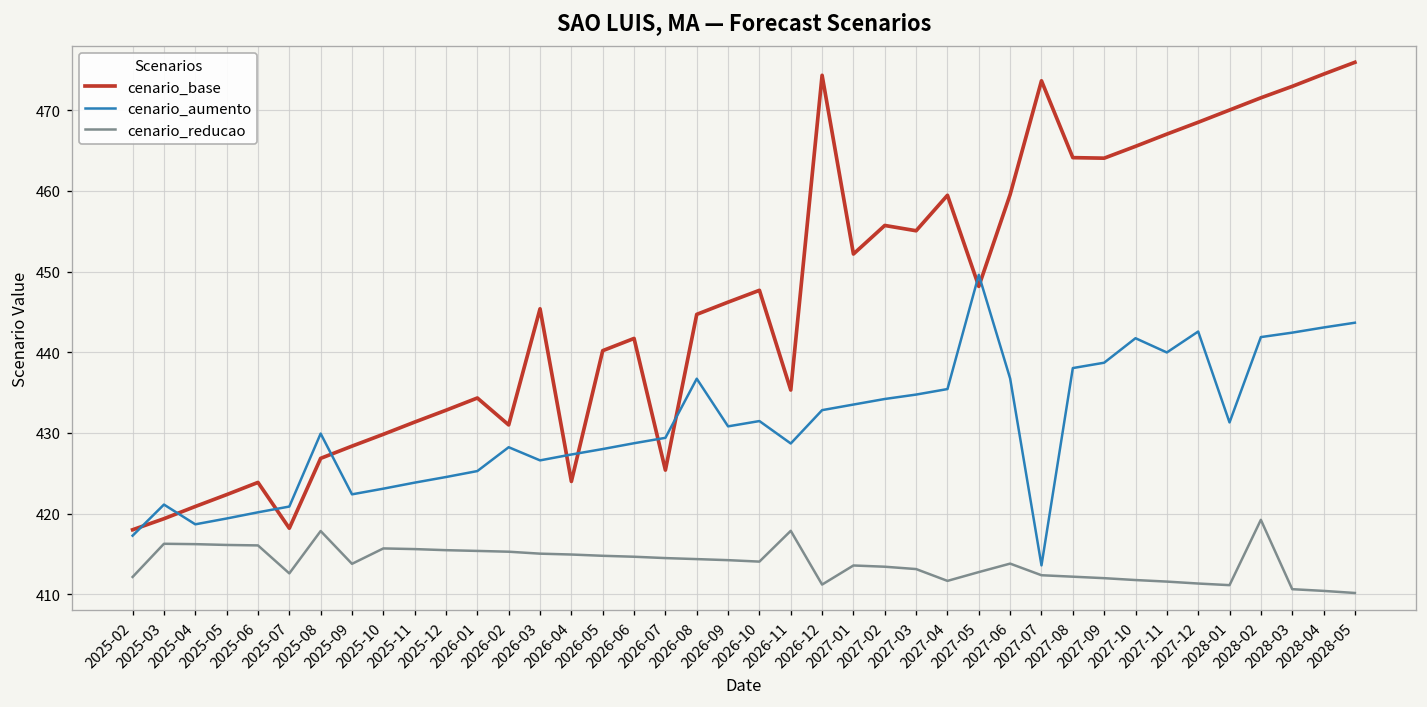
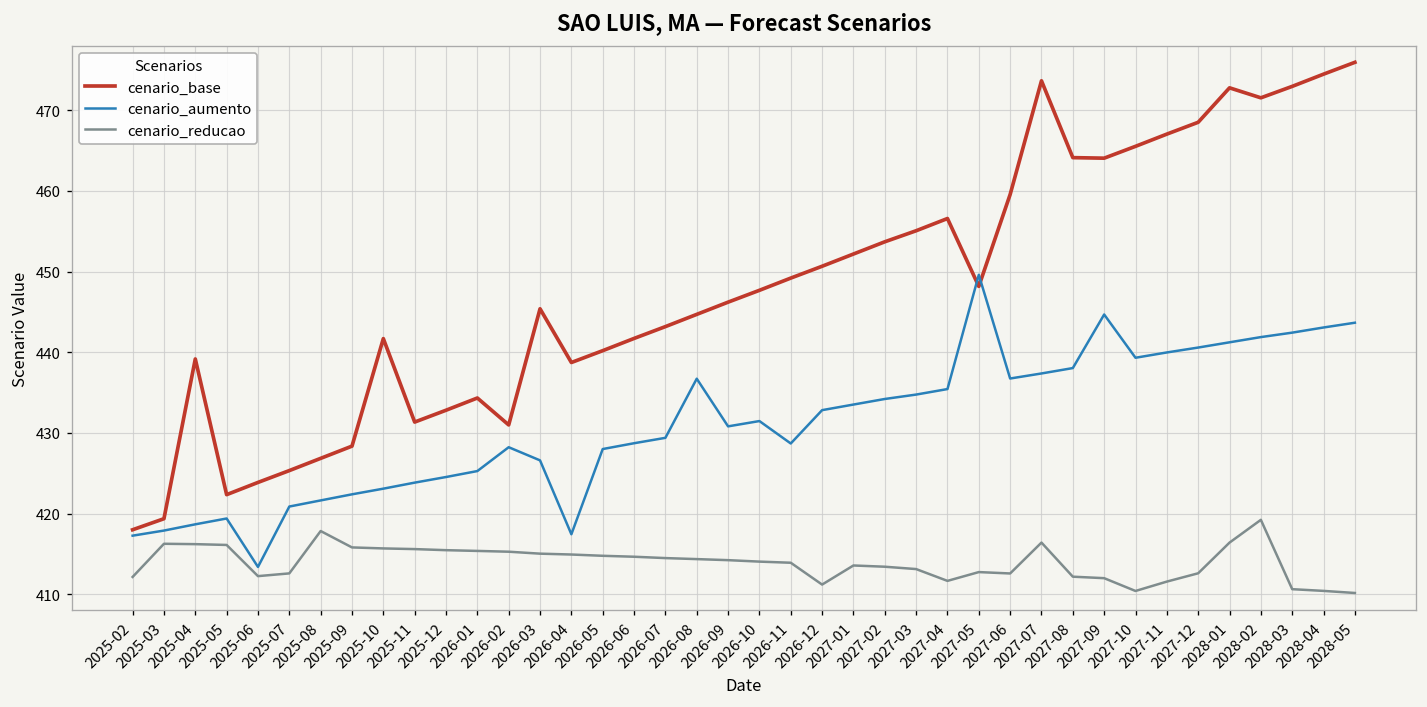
  {
    "cenario_base": {
      "2025-02": 418,
      "2025-03": 419,
-     "2025-04": 421,
+     "2025-04": 439,
      "2025-05": 422,
      "2025-06": 424,
-     "2025-07": 418,
+     "2025-07": 425,
      "2025-08": 427,
      "2025-09": 428,
-     "2025-10": 430,
+     "2025-10": 442,
      "2025-11": 431,
      "2025-12": 433,
      "2026-01": 434,
      "2026-02": 431,
      "2026-03": 445,
-     "2026-04": 424,
+     "2026-04": 439,
      "2026-05": 440,
      "2026-06": 442,
-     "2026-07": 425,
+     "2026-07": 443,
      "2026-08": 445,
      "2026-09": 446,
      "2026-10": 448,
-     "2026-11": 435,
-     "2026-12": 474,
+     "2026-11": 449,
+     "2026-12": 451,
      "2027-01": 452,
-     "2027-02": 456,
+     "2027-02": 454,
      "2027-03": 455,
-     "2027-04": 459,
+     "2027-04": 457,
      "2027-05": 448,
      "2027-06": 460,
      "2027-07": 474,
      "2027-08": 464,
      "2027-09": 464,
      "2027-10": 466,
      "2027-11": 467,
      "2027-12": 469,
-     "2028-01": 470,
+     "2028-01": 473,
      "2028-02": 472,
      "2028-03": 473,
      "2028-04": 474,
      "2028-05": 476
    },
    "cenario_aumento": {
      "2025-02": 417,
-     "2025-03": 421,
+     "2025-03": 418,
      "2025-04": 419,
      "2025-05": 419,
-     "2025-06": 420,
+     "2025-06": 413,
      "2025-07": 421,
-     "2025-08": 430,
+     "2025-08": 422,
      "2025-09": 422,
      "2025-10": 423,
      "2025-11": 424,
      "2025-12": 425,
      "2026-01": 425,
      "2026-02": 428,
      "2026-03": 427,
-     "2026-04": 427,
+     "2026-04": 417,
      "2026-05": 428,
      "2026-06": 429,
      "2026-07": 429,
      "2026-08": 437,
      "2026-09": 431,
      "2026-10": 431,
      "2026-11": 429,
      "2026-12": 433,
      "2027-01": 434,
      "2027-02": 434,
      "2027-03": 435,
      "2027-04": 435,
      "2027-05": 450,
      "2027-06": 437,
-     "2027-07": 414,
+     "2027-07": 437,
      "2027-08": 438,
-     "2027-09": 439,
-     "2027-10": 442,
+     "2027-09": 445,
+     "2027-10": 439,
      "2027-11": 440,
-     "2027-12": 443,
-     "2028-01": 431,
+     "2027-12": 441,
+     "2028-01": 441,
      "2028-02": 442,
      "2028-03": 442,
      "2028-04": 443,
      "2028-05": 444
    },
    "cenario_reducao": {
      "2025-02": 412,
      "2025-03": 416,
      "2025-04": 416,
      "2025-05": 416,
-     "2025-06": 416,
+     "2025-06": 412,
      "2025-07": 413,
      "2025-08": 418,
-     "2025-09": 414,
+     "2025-09": 416,
      "2025-10": 416,
      "2025-11": 416,
      "2025-12": 415,
      "2026-01": 415,
      "2026-02": 415,
      "2026-03": 415,
      "2026-04": 415,
      "2026-05": 415,
      "2026-06": 415,
      "2026-07": 414,
      "2026-08": 414,
      "2026-09": 414,
      "2026-10": 414,
-     "2026-11": 418,
+     "2026-11": 414,
      "2026-12": 411,
      "2027-01": 414,
      "2027-02": 413,
      "2027-03": 413,
      "2027-04": 412,
      "2027-05": 413,
-     "2027-06": 414,
-     "2027-07": 412,
+     "2027-06": 413,
+     "2027-07": 416,
      "2027-08": 412,
      "2027-09": 412,
-     "2027-10": 412,
+     "2027-10": 410,
      "2027-11": 412,
-     "2027-12": 411,
-     "2028-01": 411,
+     "2027-12": 413,
+     "2028-01": 416,
      "2028-02": 419,
      "2028-03": 411,
      "2028-04": 410,
      "2028-05": 410
    }
  }
